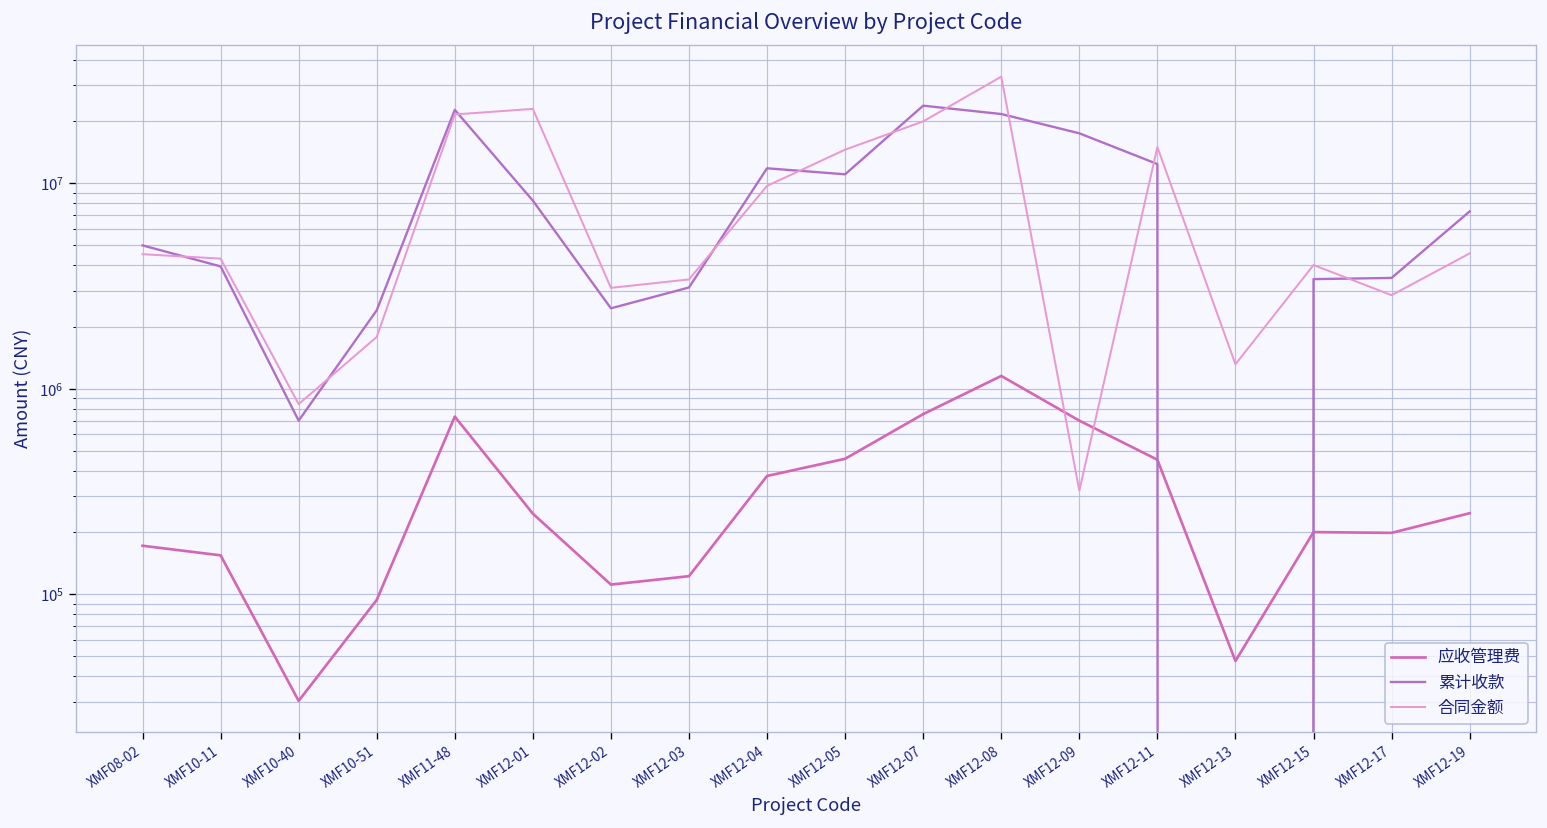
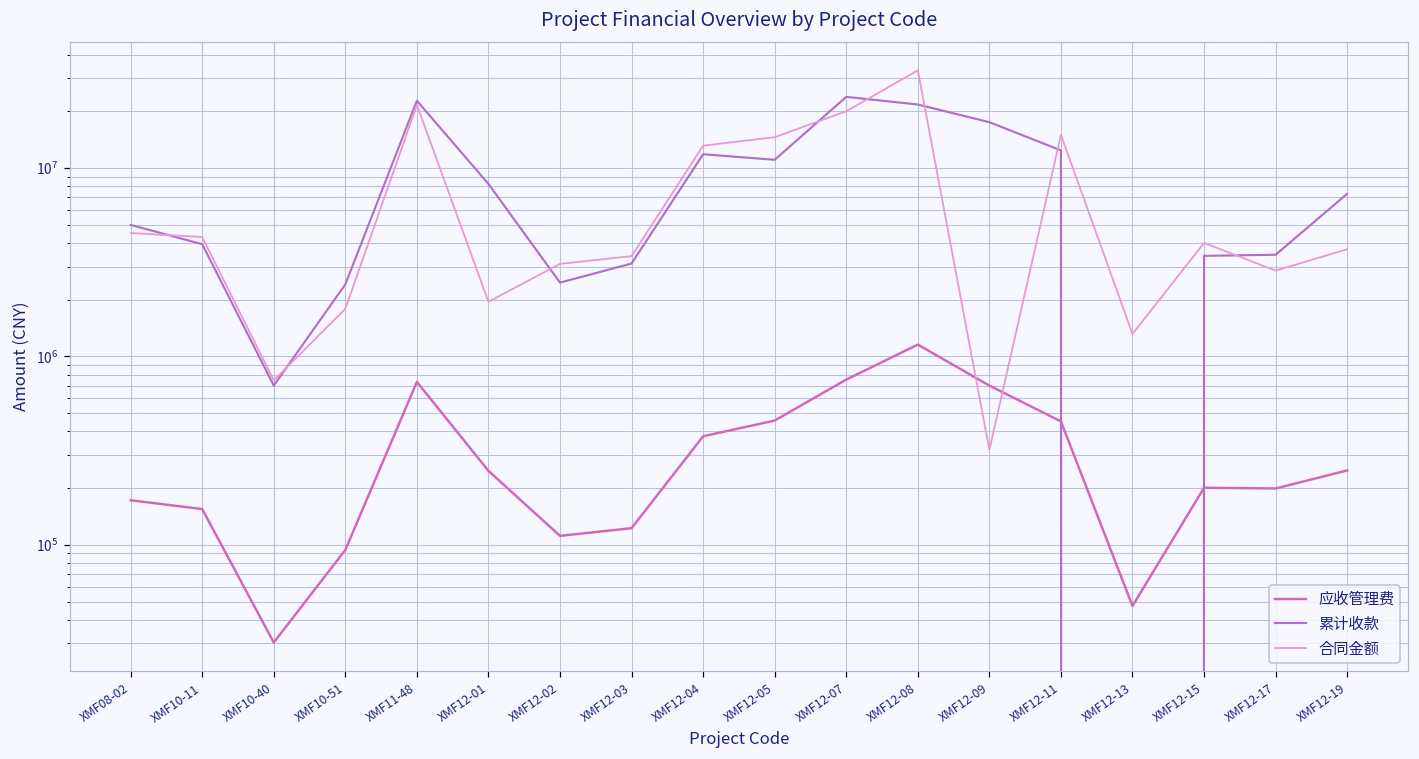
  {
    "合同金额": {
      "XMF08-02": 4500000,
      "XMF10-11": 4300000,
-     "XMF10-40": 800000,
+     "XMF10-40": 700000,
      "XMF10-51": 1800000,
      "XMF11-48": 22000000,
-     "XMF12-01": 23000000,
+     "XMF12-01": 2000000,
      "XMF12-02": 3100000,
      "XMF12-03": 3400000,
-     "XMF12-04": 10000000,
+     "XMF12-04": 13000000,
      "XMF12-05": 15000000,
      "XMF12-07": 20000000,
      "XMF12-08": 33000000,
      "XMF12-09": 320000,
      "XMF12-11": 15000000,
      "XMF12-13": 1300000,
      "XMF12-15": 4000000,
      "XMF12-17": 2900000,
-     "XMF12-19": 4600000
+     "XMF12-19": 3700000
    }
  }
